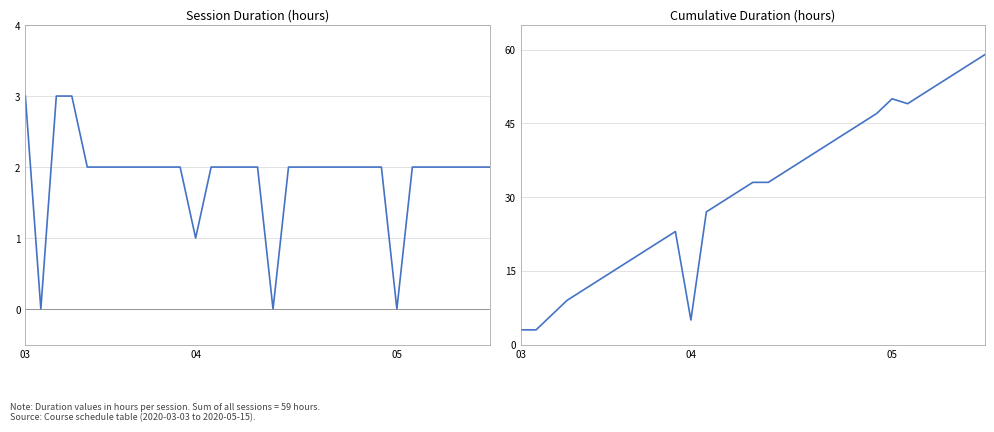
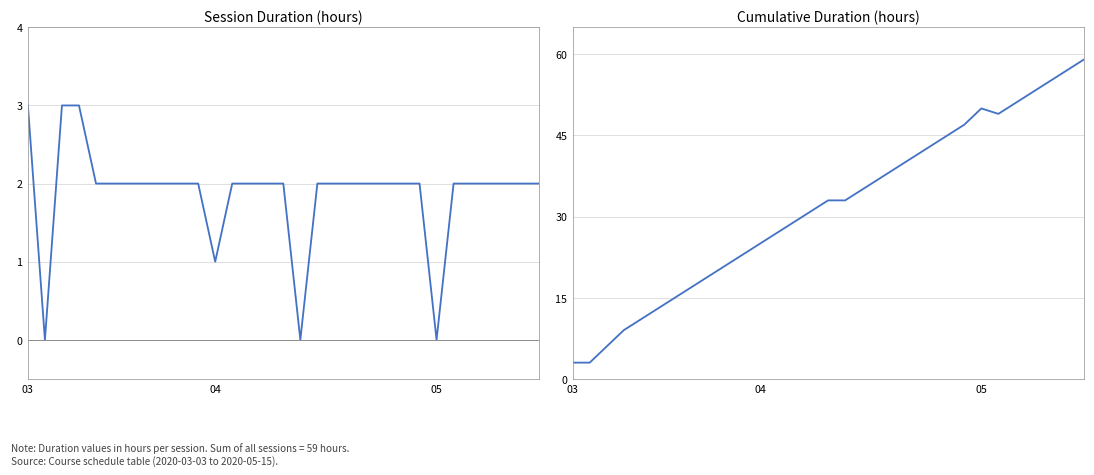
  {
    "Session Duration (hours)": {
      "03": 3.0,
      "04": 1.0,
      "05": 0.0
    },
    "Cumulative Duration (hours)": {
      "03": 3,
-     "04": 5,
+     "04": 25,
      "05": 50
    }
  }
